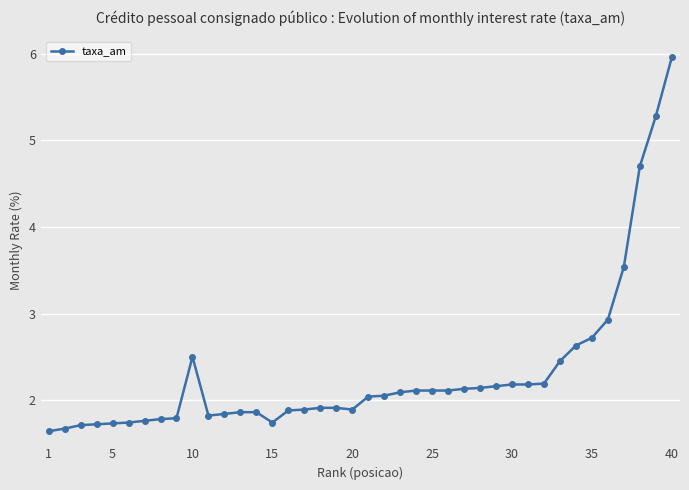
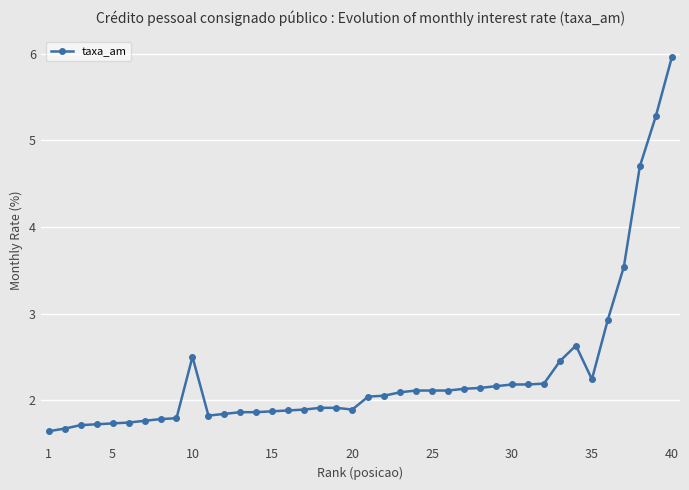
  {
    "1": 1.6,
    "5": 1.7,
    "10": 2.5,
-   "15": 1.7,
+   "15": 1.9,
    "20": 1.9,
    "25": 2.1,
    "30": 2.2,
-   "35": 2.7,
+   "35": 2.2,
    "40": 6.0
  }
